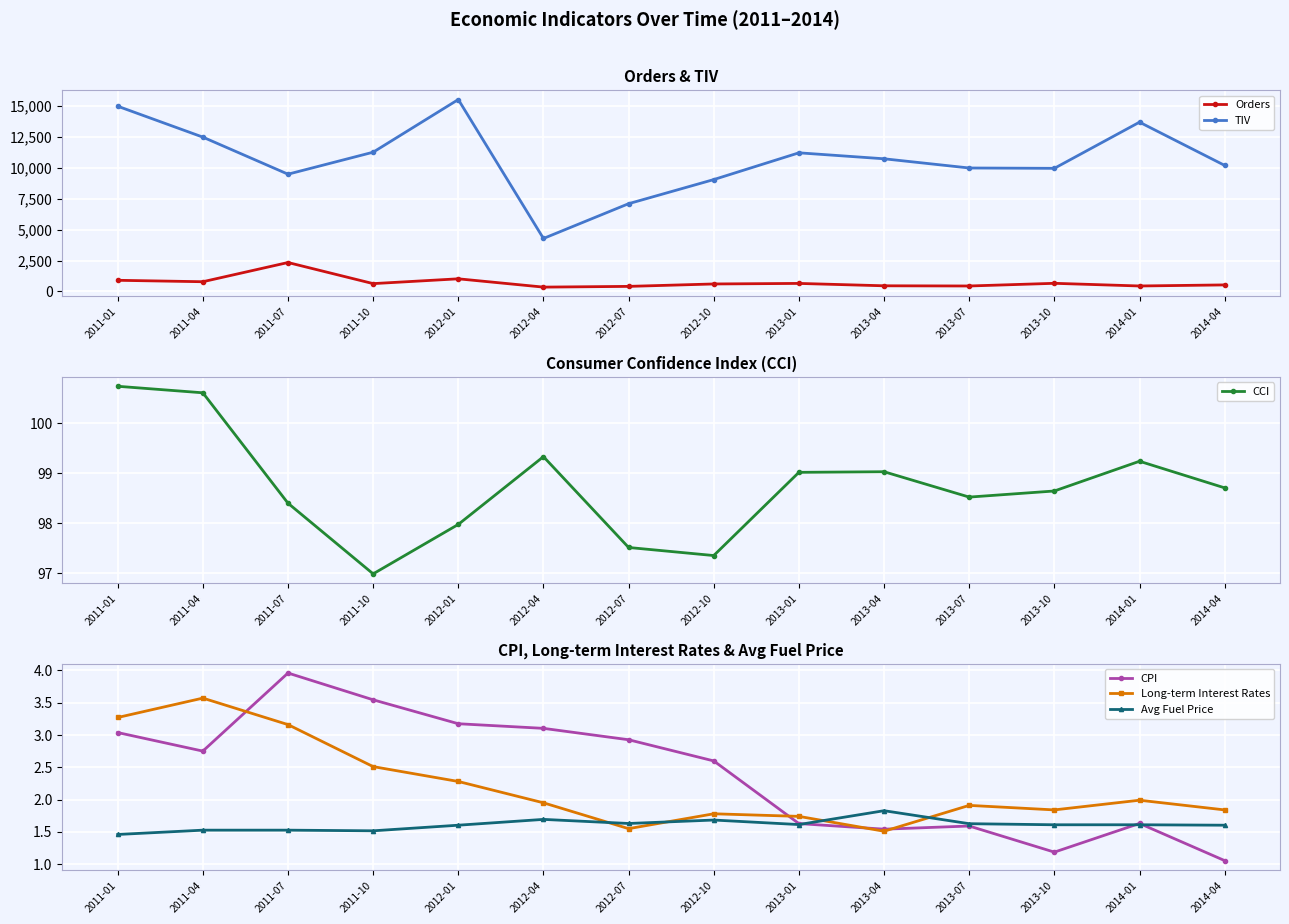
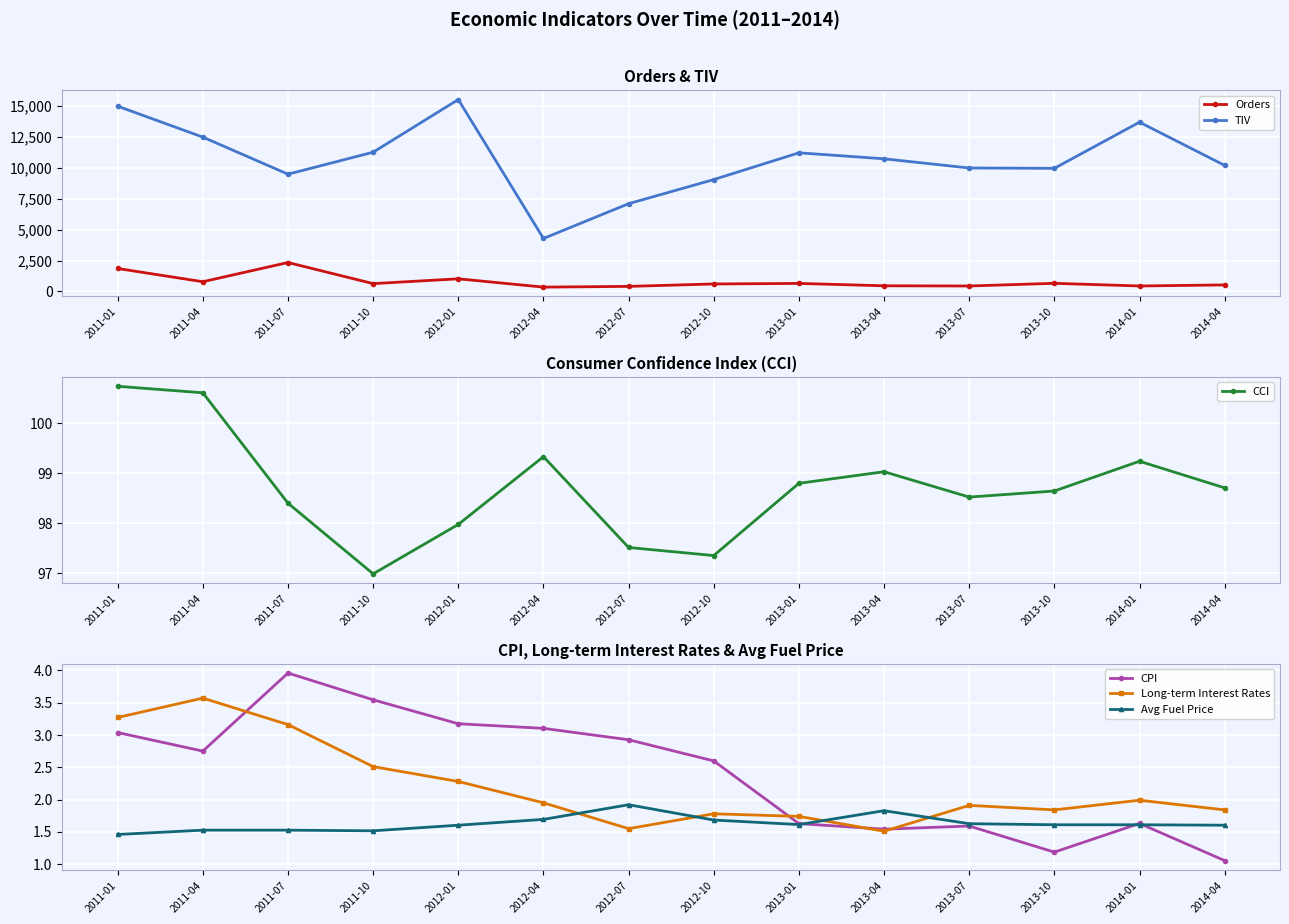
  {
    "Orders & TIV": {
      "Orders": {
-       "2011-01": "900",
+       "2011-01": "1,900",
        "2011-04": "800",
        "2011-07": "2,300",
        "2011-10": "600",
        "2012-01": "1,000",
        "2012-04": "300",
        "2012-07": "400",
        "2012-10": "600",
        "2013-01": "600",
        "2013-04": "500",
        "2013-07": "400",
        "2013-10": "700",
        "2014-01": "400",
        "2014-04": "500"
      },
      "TIV": {
        "2011-01": "15,000",
        "2011-04": "12,500",
        "2011-07": "9,500",
        "2011-10": "11,300",
        "2012-01": "15,500",
        "2012-04": "4,300",
        "2012-07": "7,100",
        "2012-10": "9,100",
        "2013-01": "11,200",
        "2013-04": "10,700",
        "2013-07": "10,000",
        "2013-10": "10,000",
        "2014-01": "13,700",
        "2014-04": "10,200"
      }
    },
    "Consumer Confidence Index (CCI)": {
      "2011-01": "100.7",
      "2011-04": "100.6",
      "2011-07": "98.4",
      "2011-10": "97.0",
      "2012-01": "98.0",
      "2012-04": "99.3",
      "2012-07": "97.5",
      "2012-10": "97.4",
-     "2013-01": "99.0",
+     "2013-01": "98.8",
      "2013-04": "99.0",
      "2013-07": "98.5",
      "2013-10": "98.6",
      "2014-01": "99.2",
      "2014-04": "98.7"
    },
    "CPI, Long-term Interest Rates & Avg Fuel Price": {
      "CPI": {
        "2011-01": "3.0",
        "2011-04": "2.8",
        "2011-07": "4.0",
        "2011-10": "3.5",
        "2012-01": "3.2",
        "2012-04": "3.1",
        "2012-07": "2.9",
        "2012-10": "2.6",
        "2013-10": "1.2",
        "2014-04": "1.1"
      },
      "Long-term Interest Rates": {
        "2011-01": "3.3",
        "2011-04": "3.6",
        "2011-07": "3.2",
        "2011-10": "2.5",
        "2012-01": "2.3",
        "2012-04": "2.0",
        "2012-07": "1.6",
        "2012-10": "1.8",
        "2013-01": "1.7",
        "2013-07": "1.9",
        "2013-10": "1.8",
        "2014-01": "2.0",
        "2014-04": "1.8"
      },
      "Avg Fuel Price": {
        "2011-01": "1.5",
        "2011-04": "1.5",
        "2011-07": "1.5",
        "2011-10": "1.5",
        "2012-01": "1.6",
        "2012-04": "1.7",
-       "2012-07": "1.6",
+       "2012-07": "1.9",
        "2012-10": "1.7",
        "2013-04": "1.8",
        "2013-10": "1.6",
        "2014-04": "1.6"
      }
    }
  }
